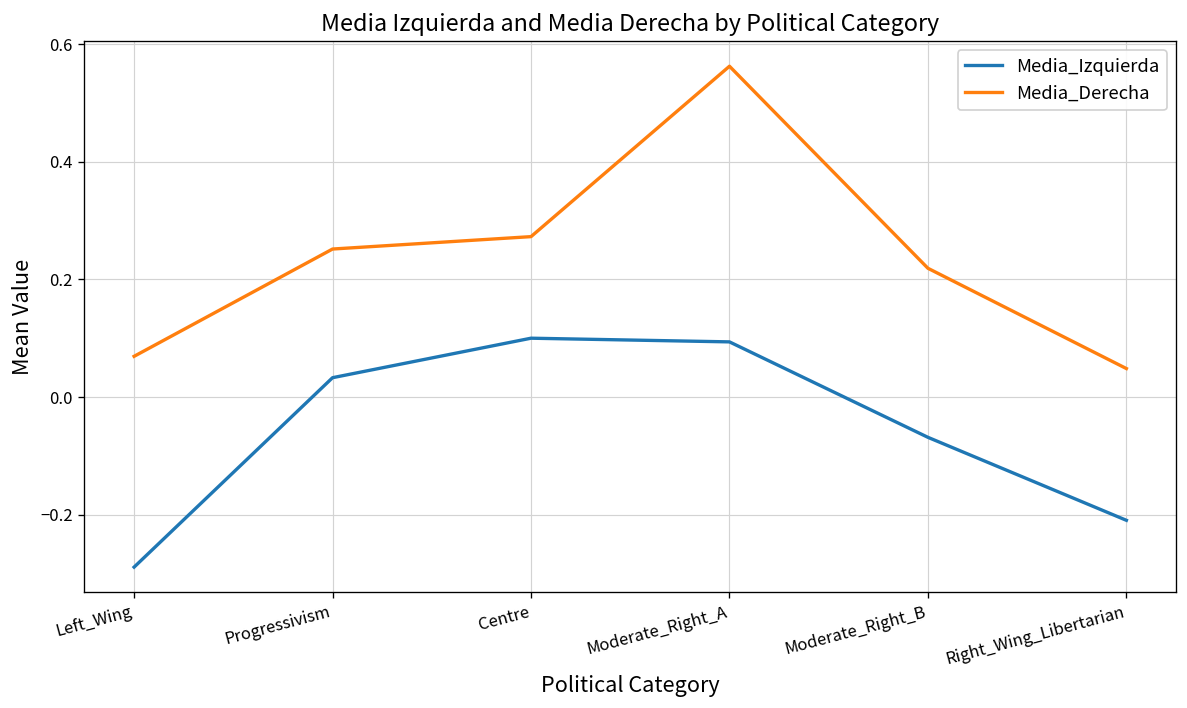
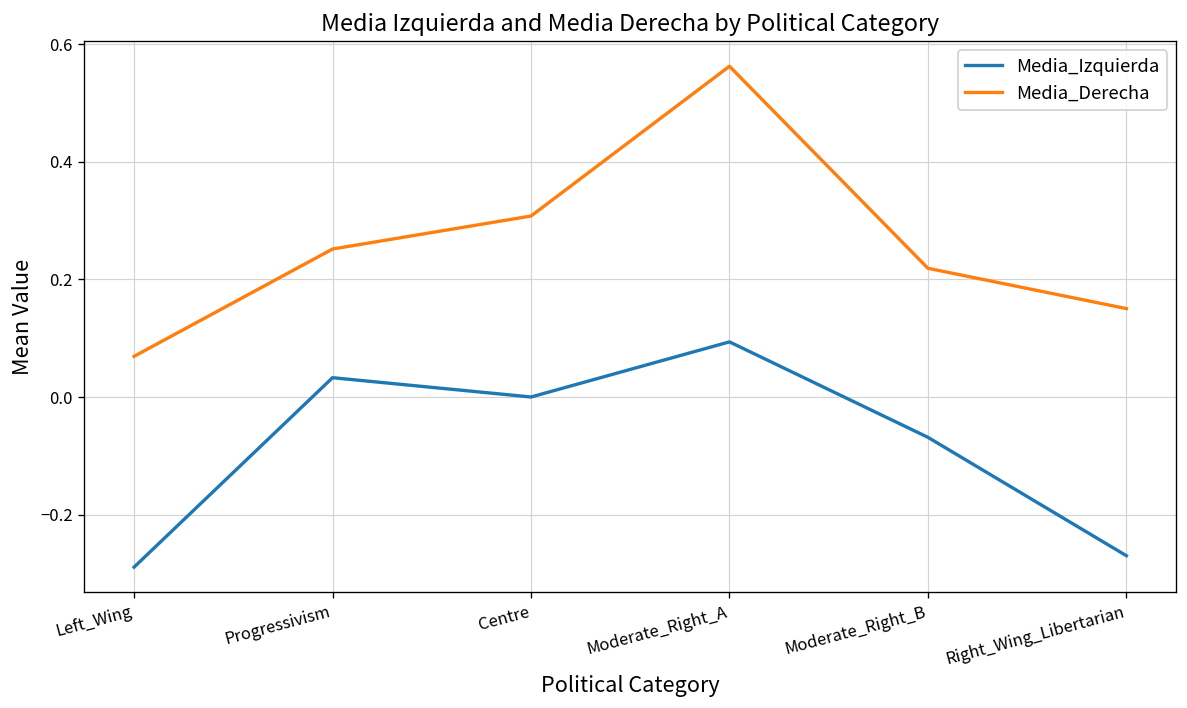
  {
    "Media_Izquierda": {
      "Left_Wing": -0.29,
      "Progressivism": 0.03,
-     "Centre": 0.1,
+     "Centre": 0.0,
      "Moderate_Right_A": 0.09,
      "Moderate_Right_B": -0.07,
-     "Right_Wing_Libertarian": -0.21
+     "Right_Wing_Libertarian": -0.27
    },
    "Media_Derecha": {
      "Left_Wing": 0.07,
      "Progressivism": 0.25,
-     "Centre": 0.27,
+     "Centre": 0.31,
      "Moderate_Right_A": 0.56,
      "Moderate_Right_B": 0.22,
-     "Right_Wing_Libertarian": 0.05
+     "Right_Wing_Libertarian": 0.15
    }
  }
